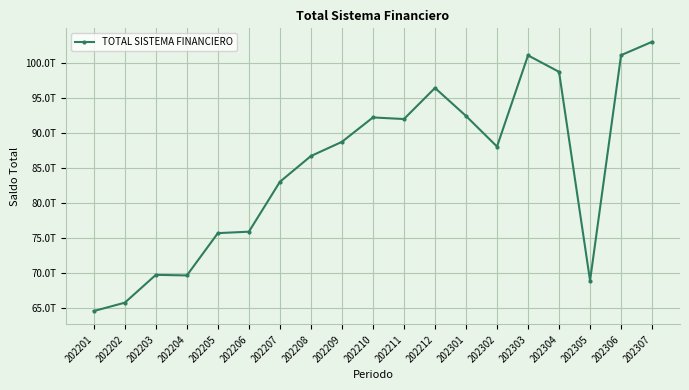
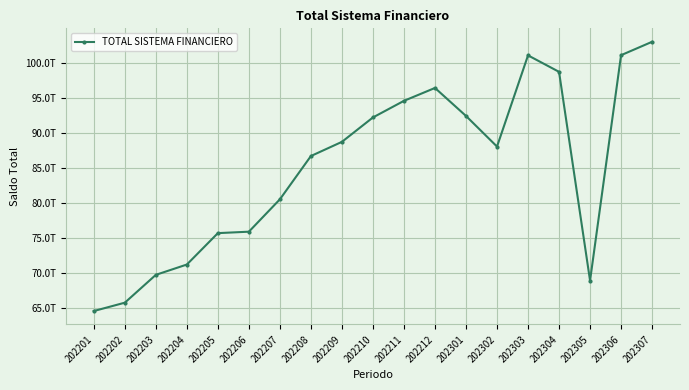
  {
    "202201": "65T",
    "202202": "66T",
    "202203": "70T",
-   "202204": "70T",
+   "202204": "71T",
    "202205": "76T",
    "202206": "76T",
-   "202207": "83T",
+   "202207": "81T",
    "202208": "87T",
    "202209": "89T",
    "202210": "92T",
-   "202211": "92T",
+   "202211": "95T",
    "202212": "96T",
    "202301": "92T",
    "202302": "88T",
    "202303": "101T",
    "202304": "99T",
    "202305": "69T",
    "202306": "101T",
    "202307": "103T"
  }
